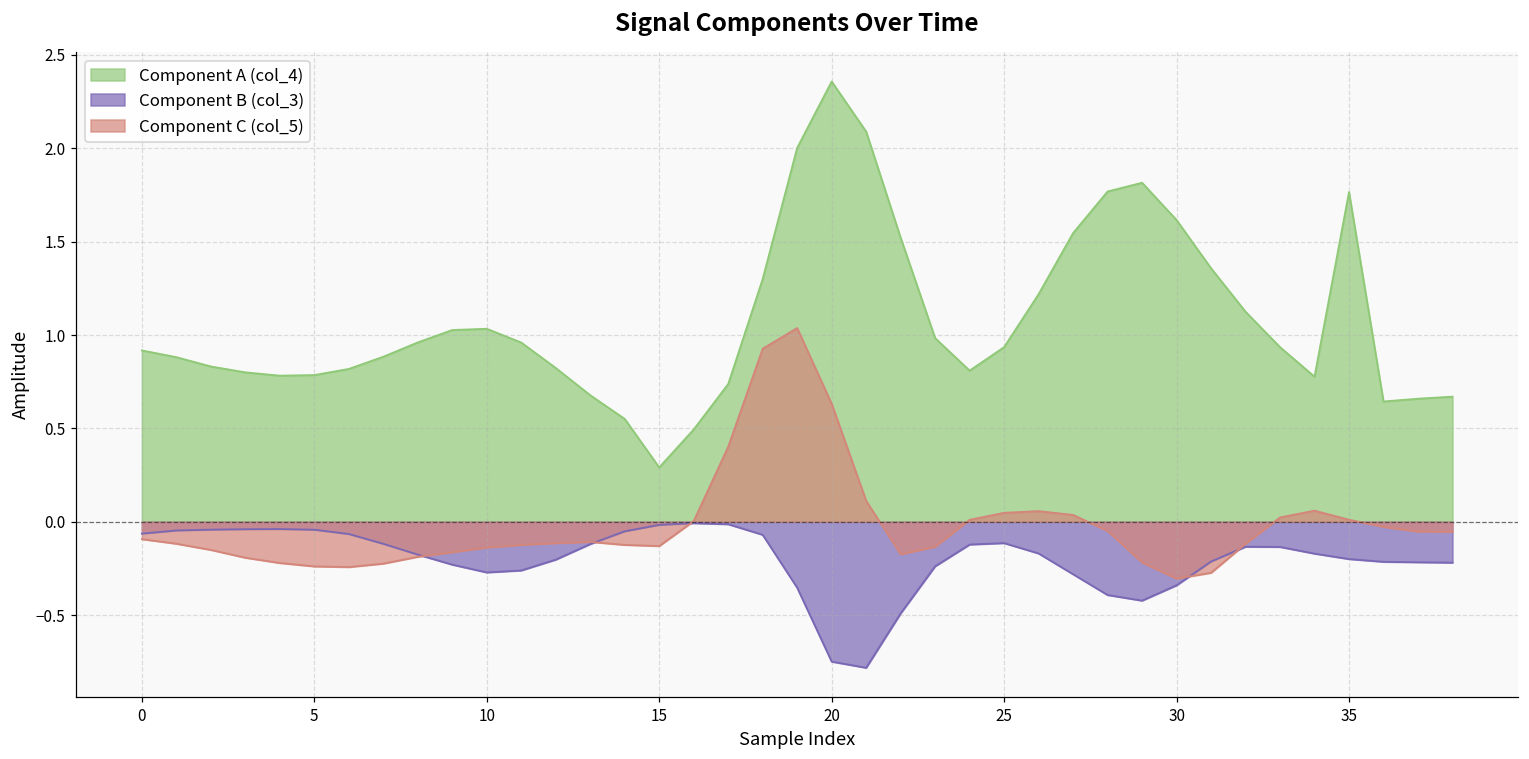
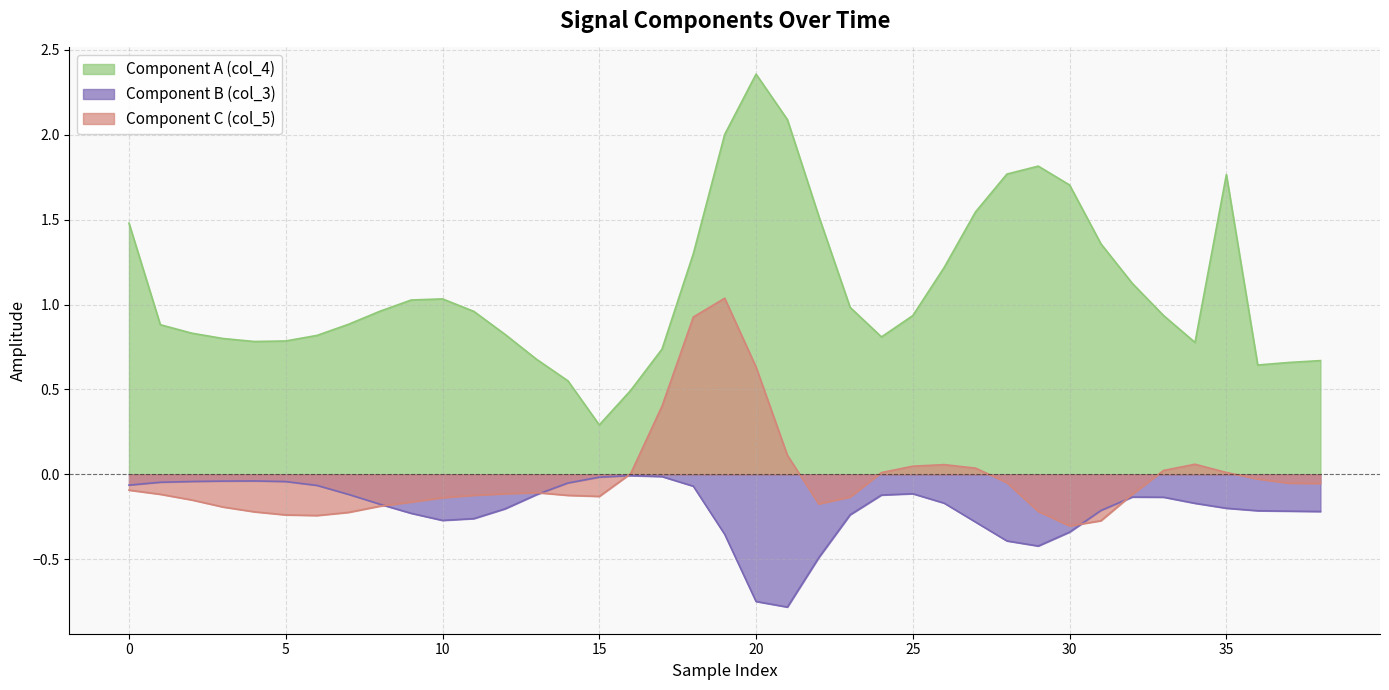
  {
    "Component A (col_4)": {
-     "0": 0.92,
+     "0": 1.48,
      "5": 0.79,
      "10": 1.03,
      "15": 0.29,
      "20": 2.36,
      "25": 0.94,
-     "30": 1.62,
+     "30": 1.70,
      "35": 1.77
    }
  }
